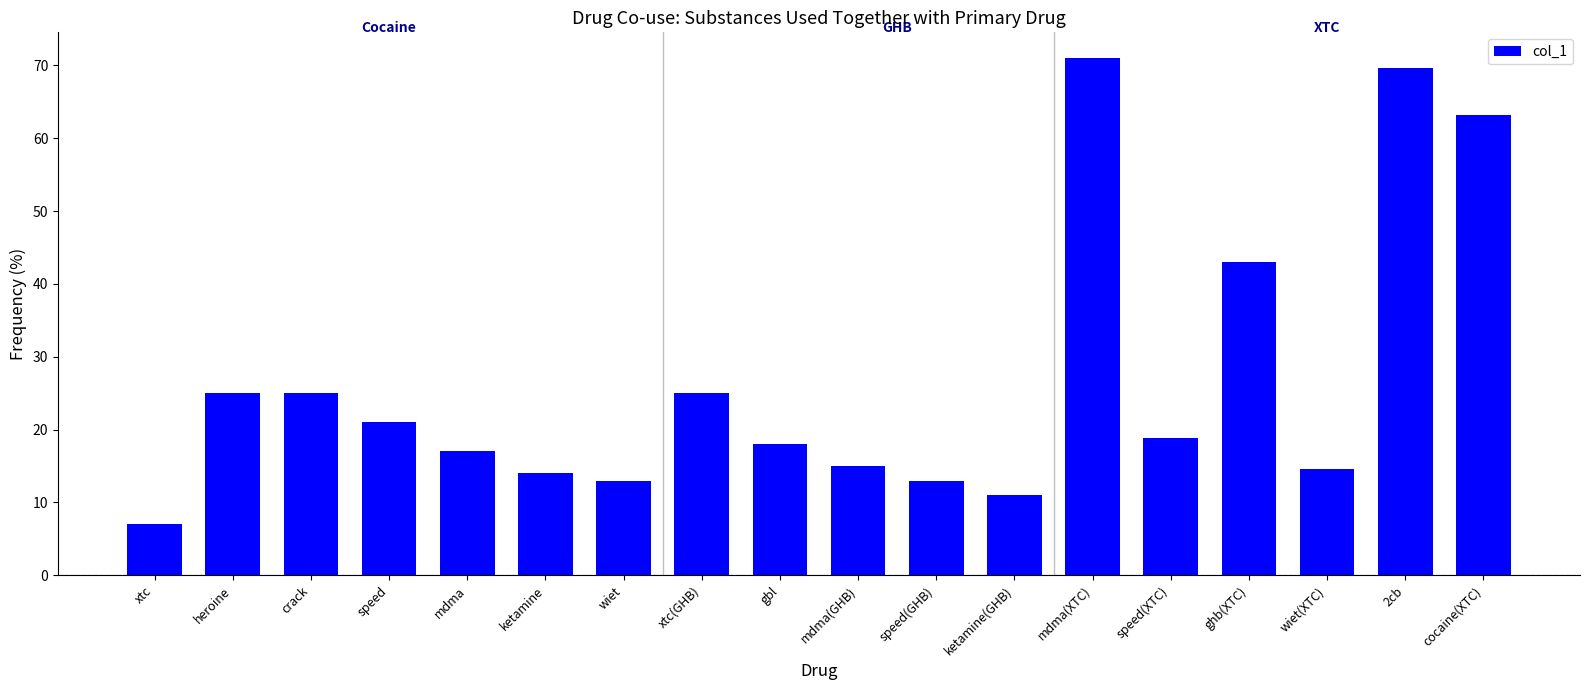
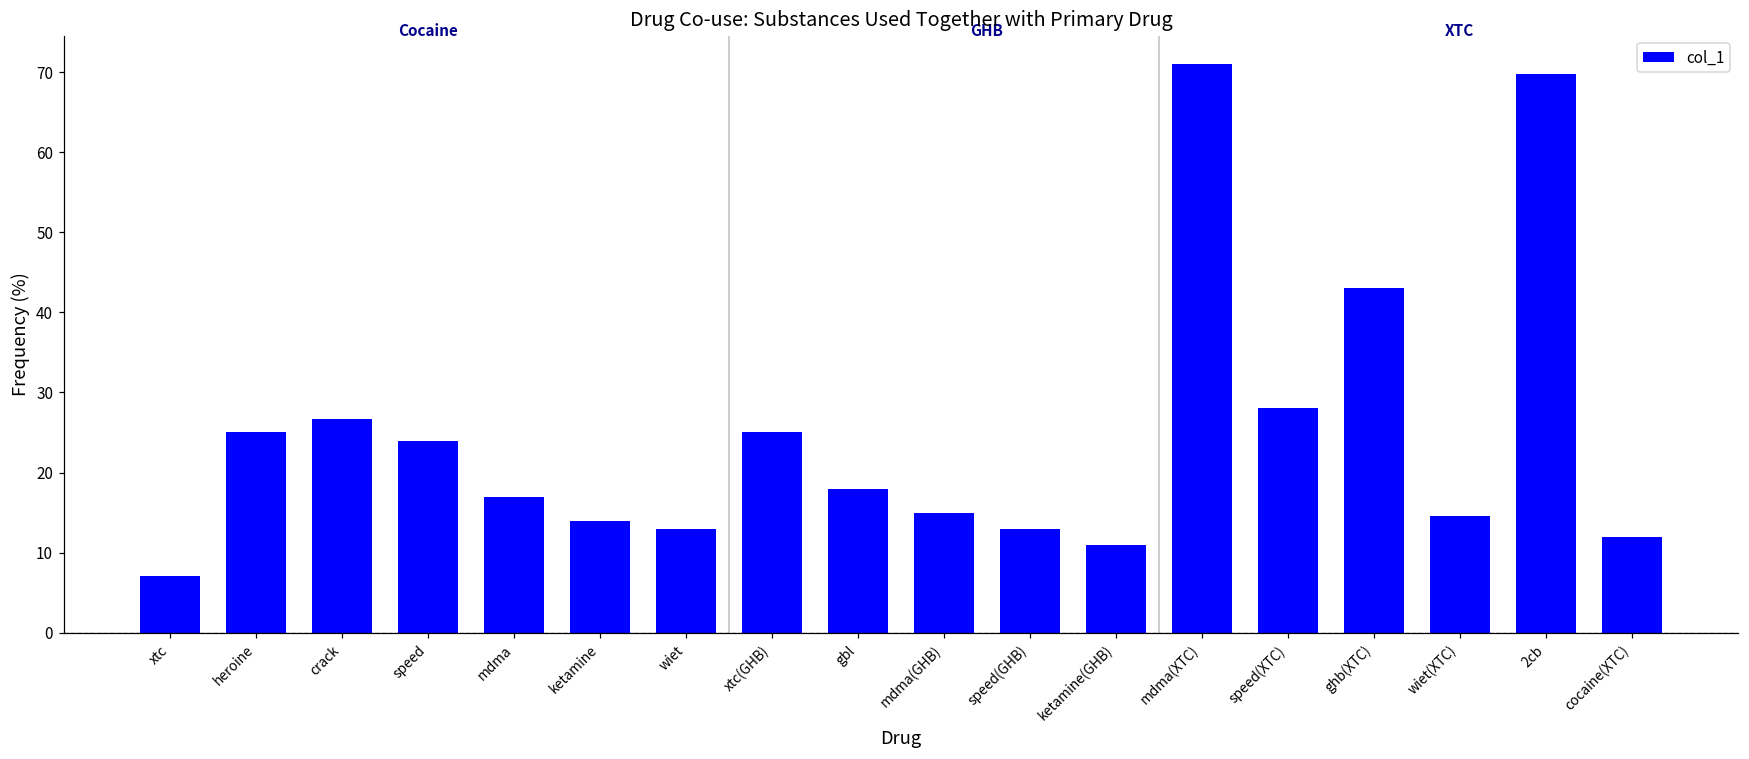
  {
    "xtc": 7,
    "heroine": 25,
-   "crack": 25,
-   "speed": 21,
+   "crack": 27,
+   "speed": 24,
    "mdma": 17,
    "ketamine": 14,
    "wiet": 13,
    "xtc(GHB)": 25,
    "gbl": 18,
    "mdma(GHB)": 15,
    "speed(GHB)": 13,
    "ketamine(GHB)": 11,
    "mdma(XTC)": 71,
-   "speed(XTC)": 19,
+   "speed(XTC)": 28,
    "ghb(XTC)": 43,
    "wiet(XTC)": 15,
    "2cb": 70,
-   "cocaine(XTC)": 63
+   "cocaine(XTC)": 12
  }
